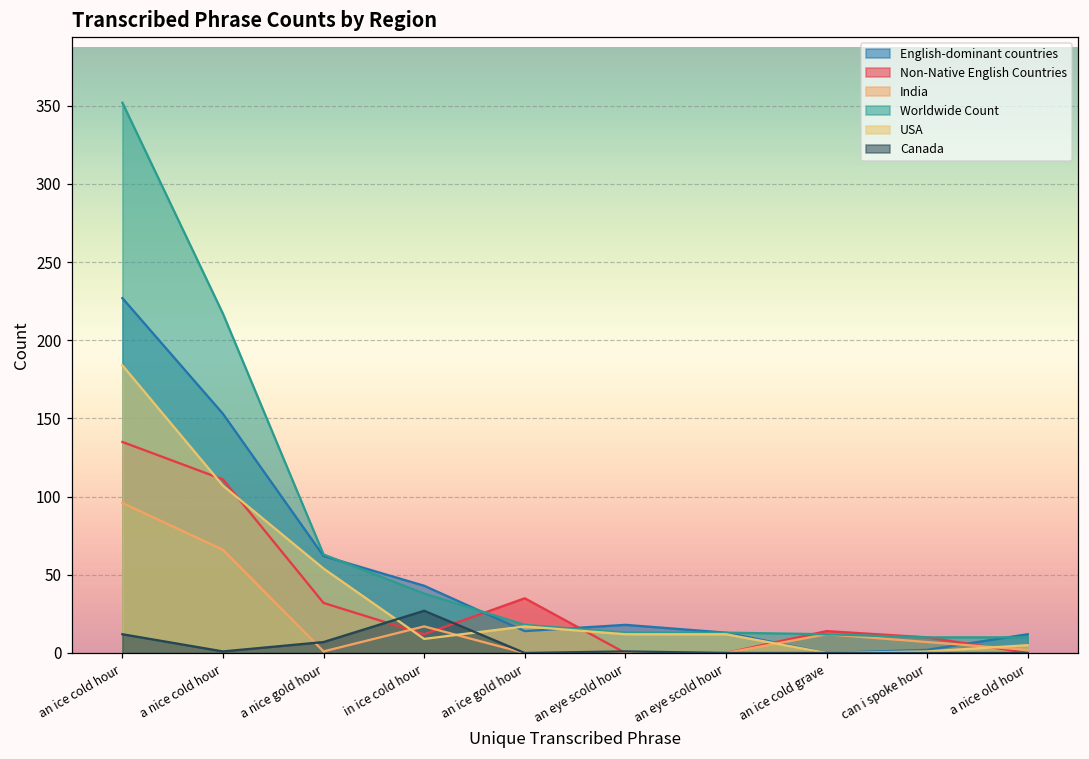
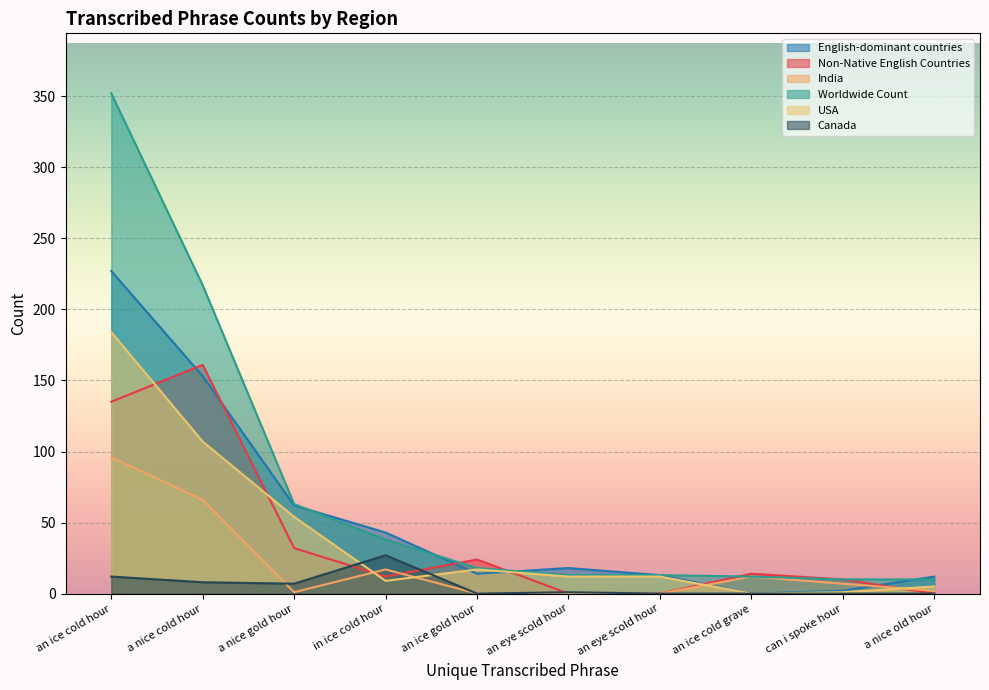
  {
    "Non-Native English Countries": {
      "an ice cold hour": 135,
-     "a nice cold hour": 111,
+     "a nice cold hour": 161,
      "a nice gold hour": 32,
      "in ice cold hour": 12,
-     "an ice gold hour": 35,
+     "an ice gold hour": 24,
      "an ice cold grave": 14
    },
    "Canada": {
      "an ice cold hour": 12,
-     "a nice cold hour": 1,
+     "a nice cold hour": 8,
      "a nice gold hour": 7,
      "in ice cold hour": 27
    }
  }
